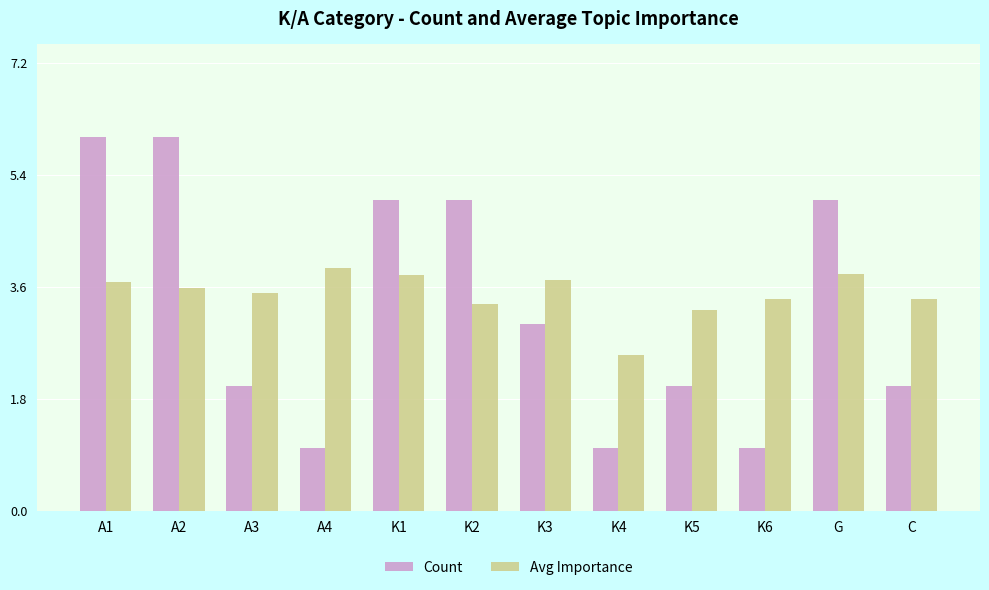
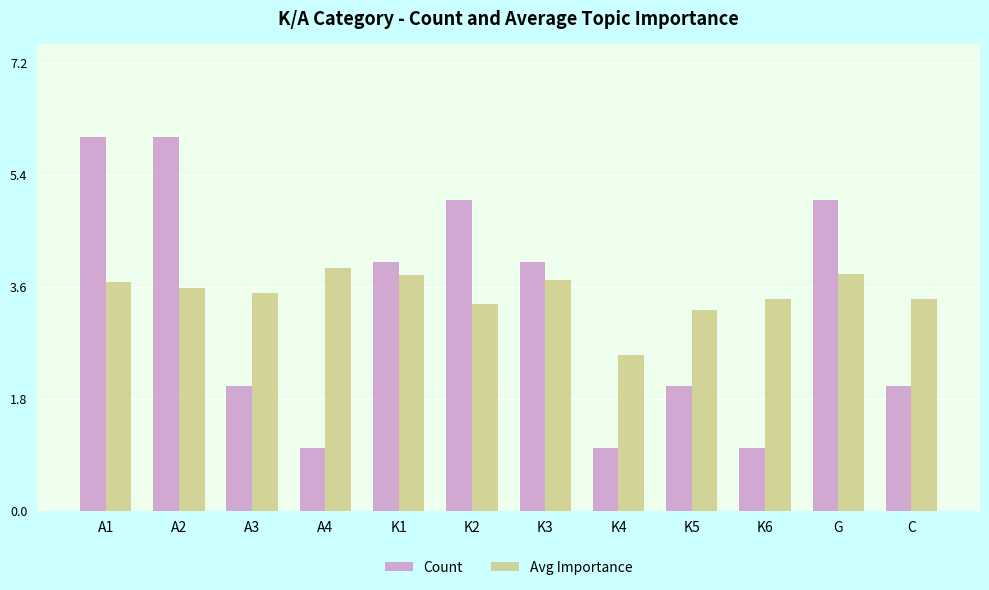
  {
    "Count": {
      "A1": 6,
      "A2": 6,
      "A3": 2,
      "A4": 1,
-     "K1": 5,
+     "K1": 4,
      "K2": 5,
-     "K3": 3,
+     "K3": 4,
      "K4": 1,
      "K5": 2,
      "K6": 1,
      "G": 5,
      "C": 2
    },
    "Avg Importance": {
      "A1": 3.7,
      "A2": 3.6,
      "A3": 3.5,
      "A4": 3.9,
      "K1": 3.8,
      "K2": 3.3,
      "K3": 3.7,
      "K4": 2.5,
      "K5": 3.2,
      "K6": 3.4,
      "G": 3.8,
      "C": 3.4
    }
  }
